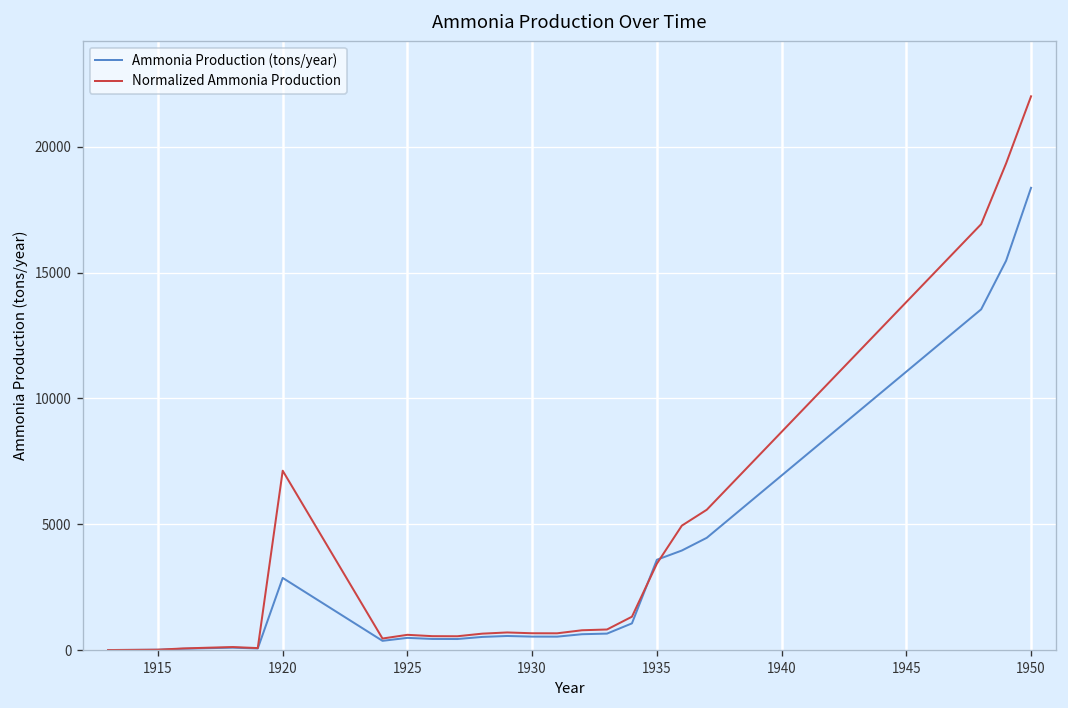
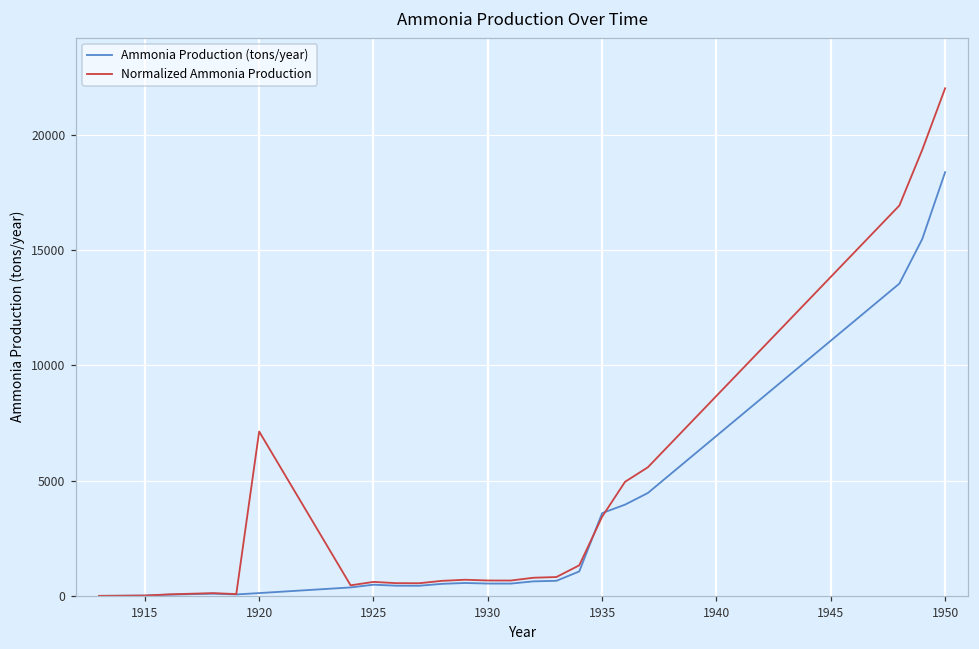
  {
    "Ammonia Production (tons/year)": {
-     "1920": 2900,
+     "1920": 100,
      "1925": 500,
      "1930": 500,
      "1935": 3600,
      "1950": 18400
    },
    "Normalized Ammonia Production": {
      "1920": 7100,
      "1925": 600,
      "1930": 700,
      "1935": 3400,
      "1950": 22000
    }
  }
